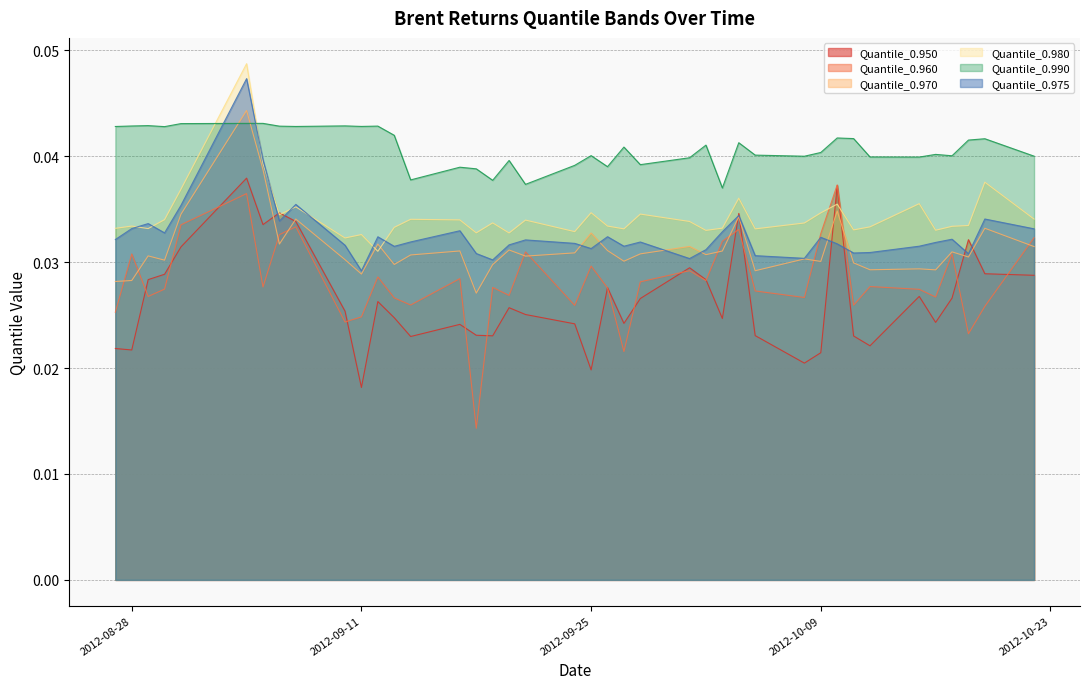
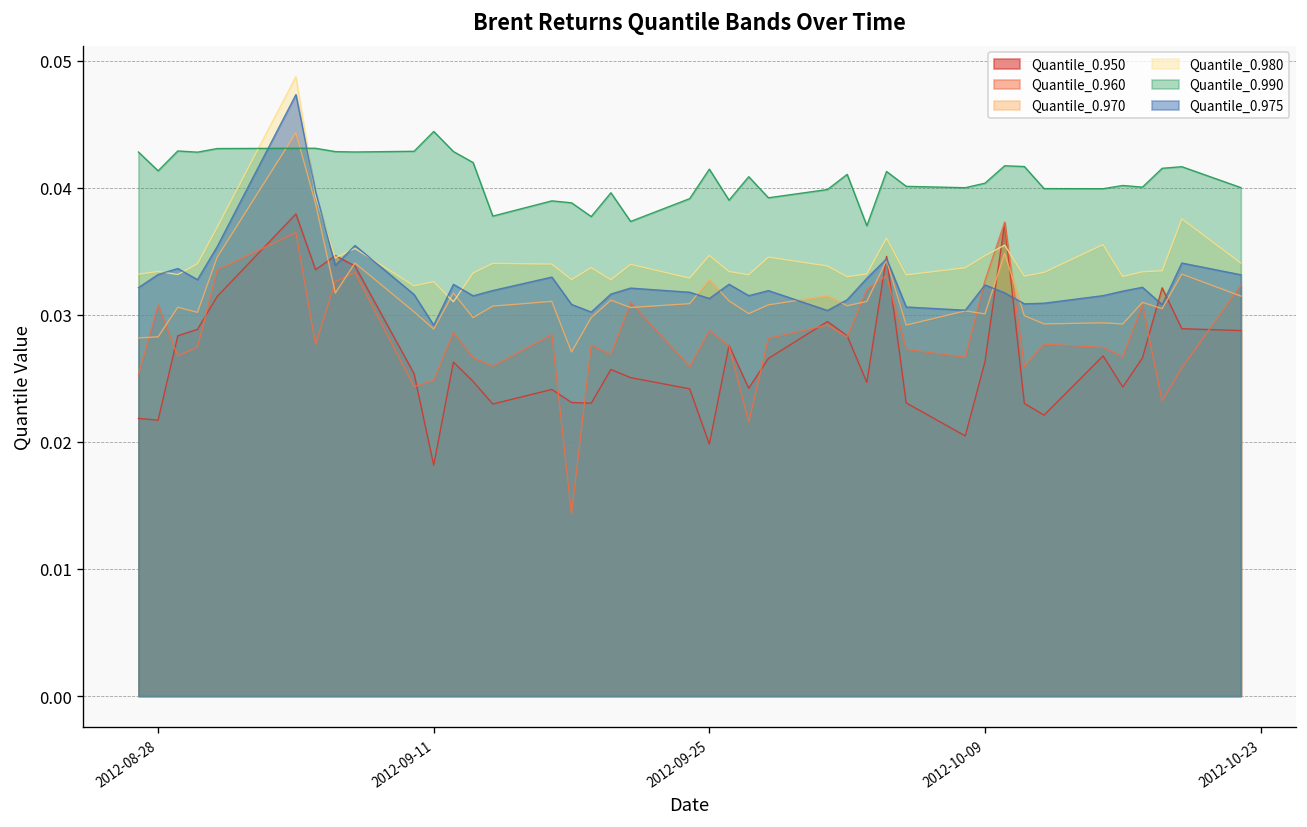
  {
    "Quantile_0.950": {
      "2012-08-28": 0.0217,
      "2012-09-11": 0.0182,
      "2012-09-25": 0.0198,
-     "2012-10-09": 0.0214
+     "2012-10-09": 0.0263
    },
    "Quantile_0.960": {
      "2012-08-28": 0.0308,
      "2012-09-11": 0.0248,
-     "2012-09-25": 0.0296,
+     "2012-09-25": 0.0288,
      "2012-10-09": 0.0327
    },
    "Quantile_0.990": {
-     "2012-08-28": 0.0429,
-     "2012-09-11": 0.0428,
-     "2012-09-25": 0.0401,
+     "2012-08-28": 0.0413,
+     "2012-09-11": 0.0444,
+     "2012-09-25": 0.0415,
      "2012-10-09": 0.0404
    },
    "Quantile_0.975": {
      "2012-09-11": 0.0292,
      "2012-09-25": 0.0313,
      "2012-10-09": 0.0323
    }
  }
